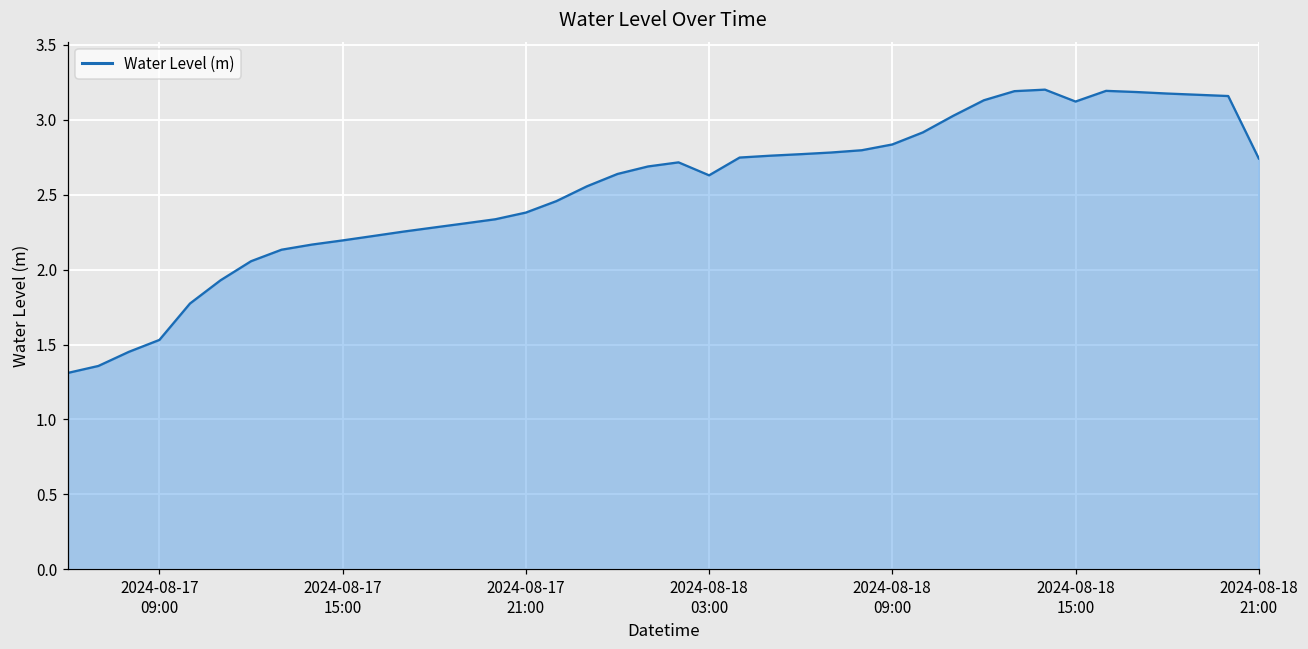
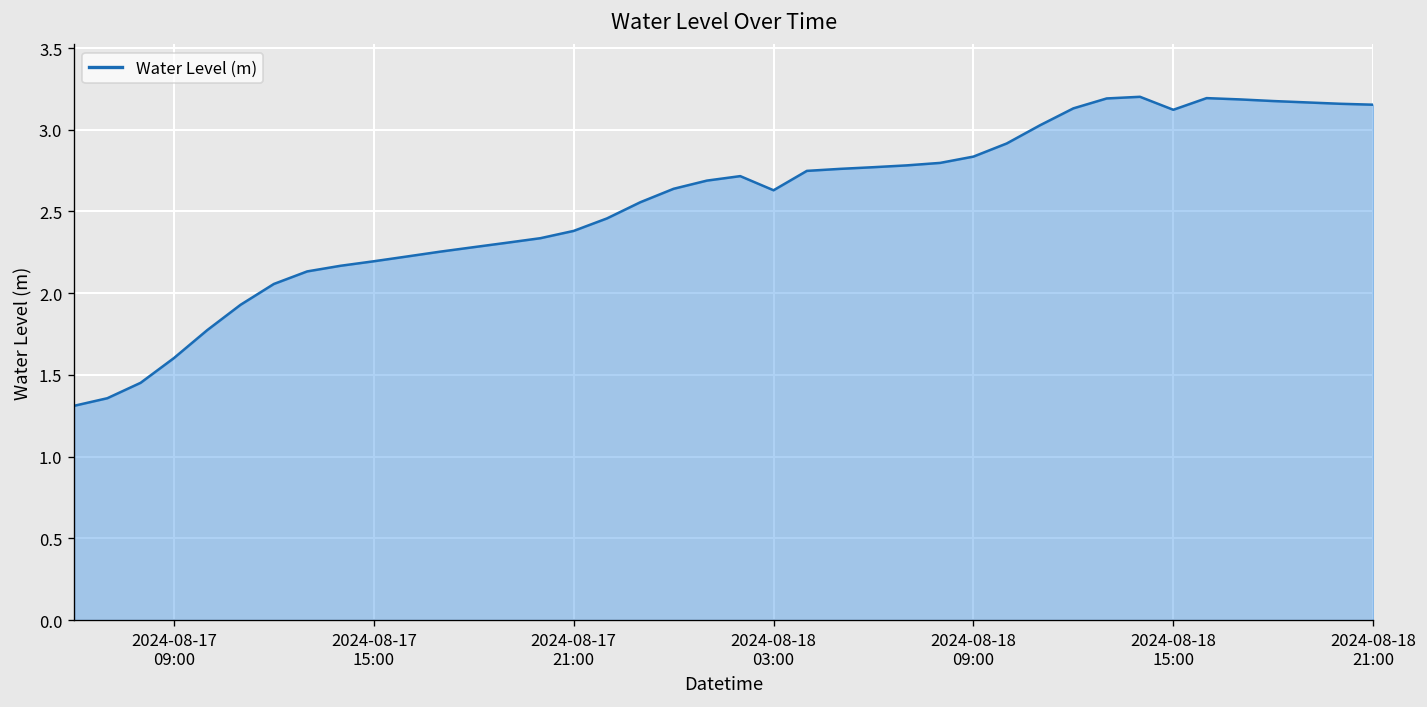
  {
-   "2024-08-17 09:00": 1.53,
+   "2024-08-17 09:00": 1.60,
    "2024-08-17 15:00": 2.20,
    "2024-08-17 21:00": 2.38,
    "2024-08-18 03:00": 2.63,
    "2024-08-18 09:00": 2.84,
    "2024-08-18 15:00": 3.12,
-   "2024-08-18 21:00": 2.74
+   "2024-08-18 21:00": 3.15
  }
